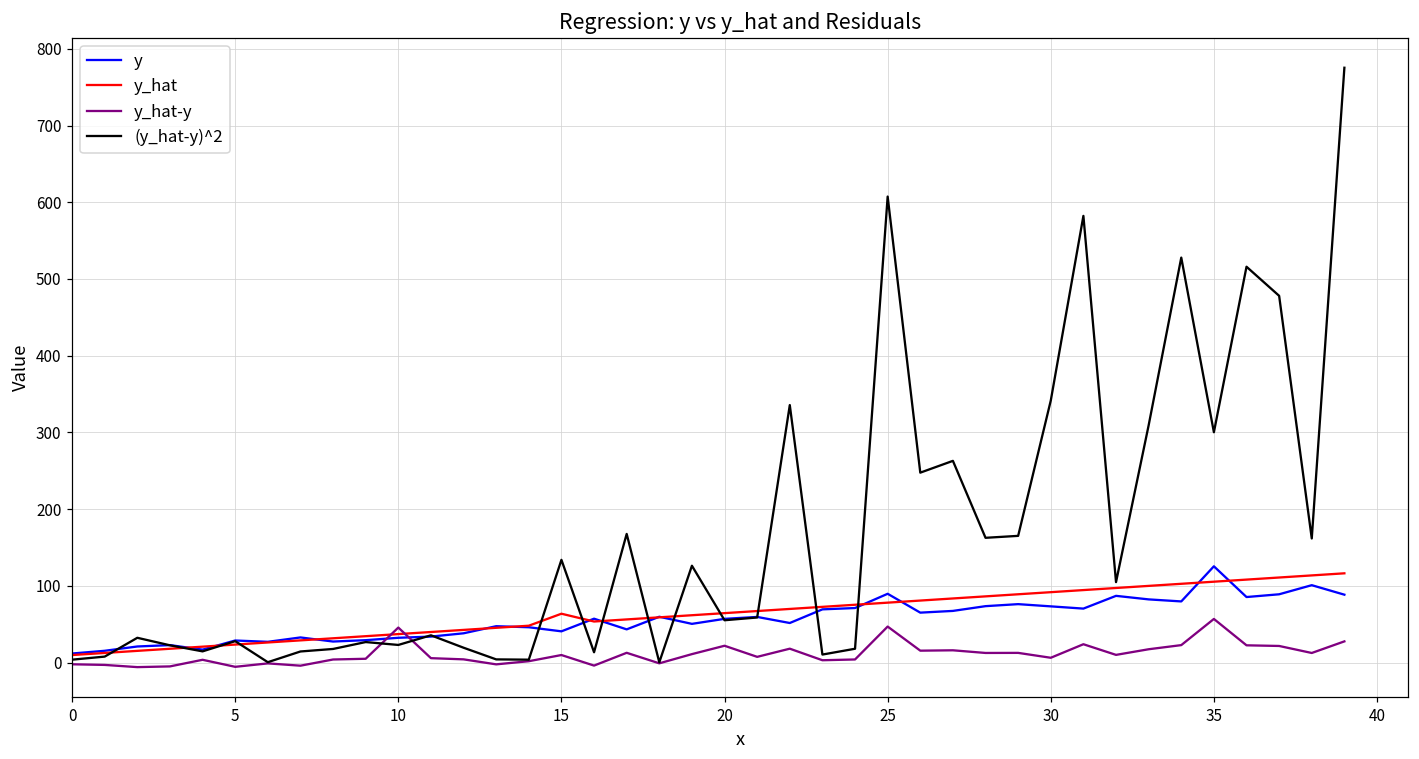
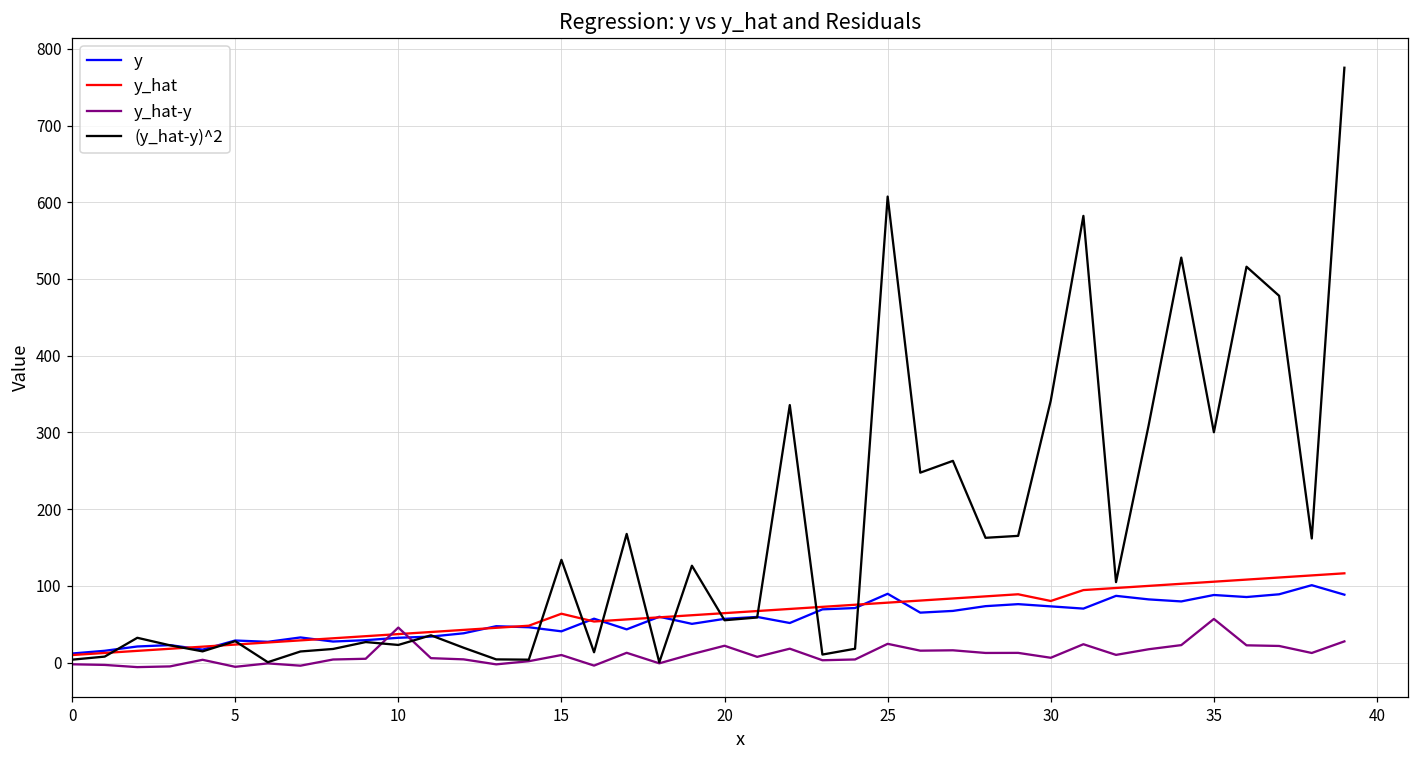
  {
    "y": {
      "10": 30,
      "15": 40,
      "25": 90,
      "30": 70,
-     "35": 130
+     "35": 90
    },
    "y_hat": {
      "5": 20,
      "10": 40,
      "15": 60,
      "20": 60,
      "25": 80,
-     "30": 90,
+     "30": 80,
      "35": 110
    },
    "y_hat-y": {
      "0": 0,
      "5": -10,
      "10": 50,
      "15": 10,
      "20": 20,
-     "25": 50,
+     "25": 20,
      "30": 10,
      "35": 60
    },
    "(y_hat-y)^2": {
      "0": 0,
      "10": 20,
      "15": 130,
      "25": 610,
      "30": 340,
      "35": 300
    }
  }
